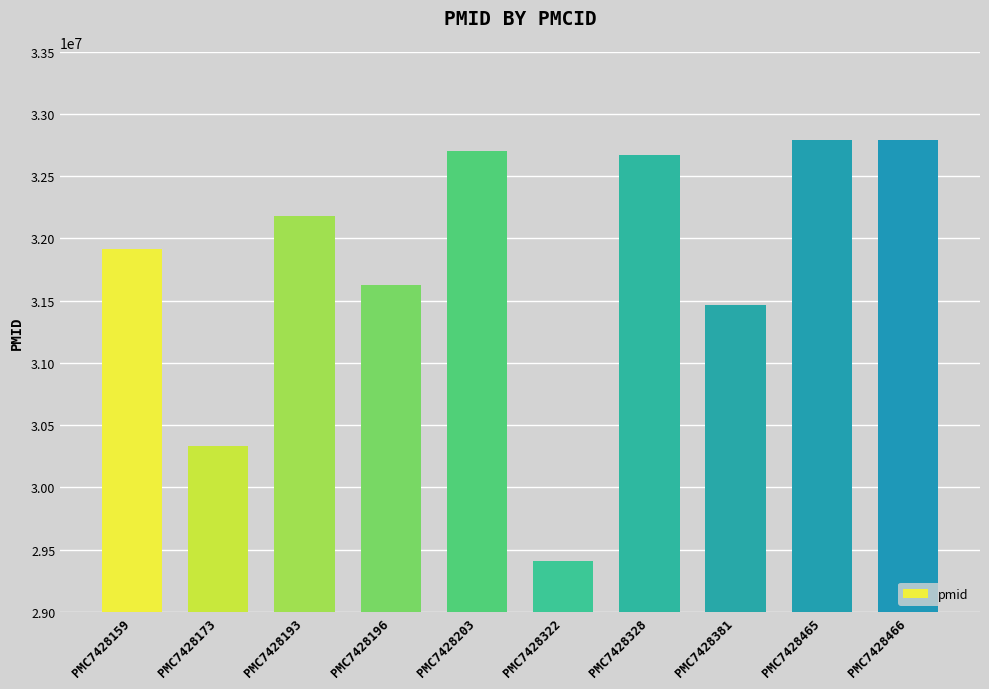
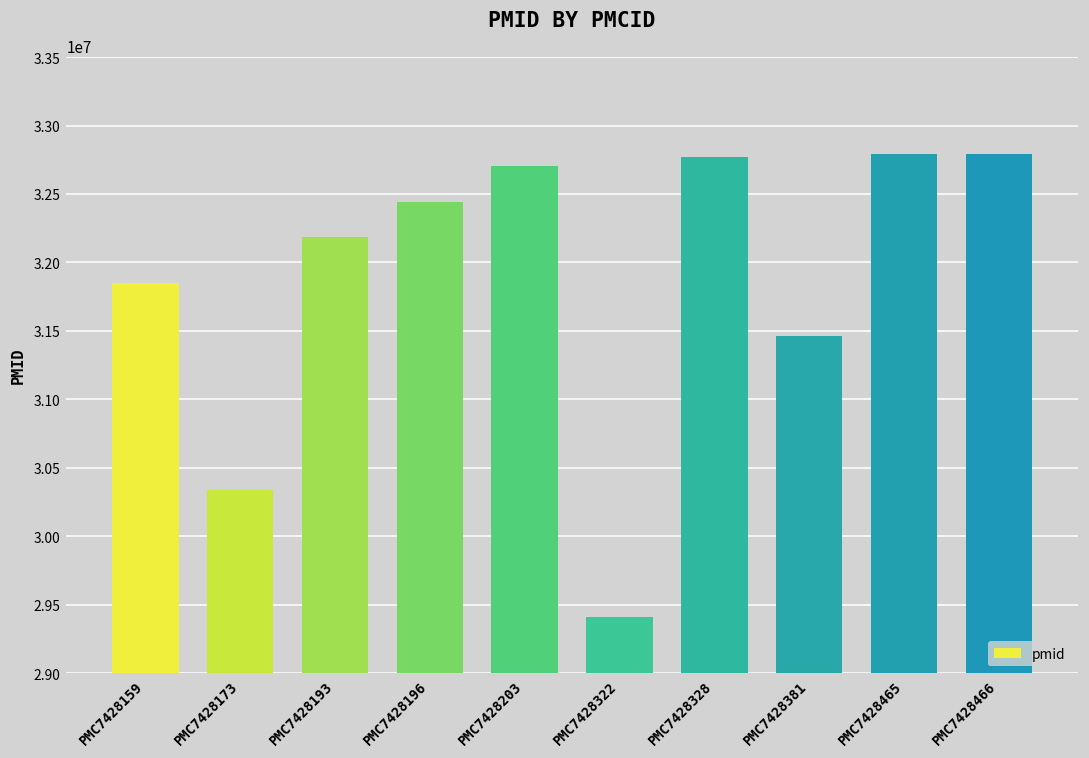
  {
-   "PMC7428159": 31920000,
+   "PMC7428159": 31850000,
    "PMC7428173": 30330000,
    "PMC7428193": 32180000,
-   "PMC7428196": 31630000,
+   "PMC7428196": 32440000,
    "PMC7428203": 32710000,
    "PMC7428322": 29410000,
-   "PMC7428328": 32670000,
+   "PMC7428328": 32770000,
    "PMC7428381": 31470000,
    "PMC7428465": 32790000,
    "PMC7428466": 32790000
  }
